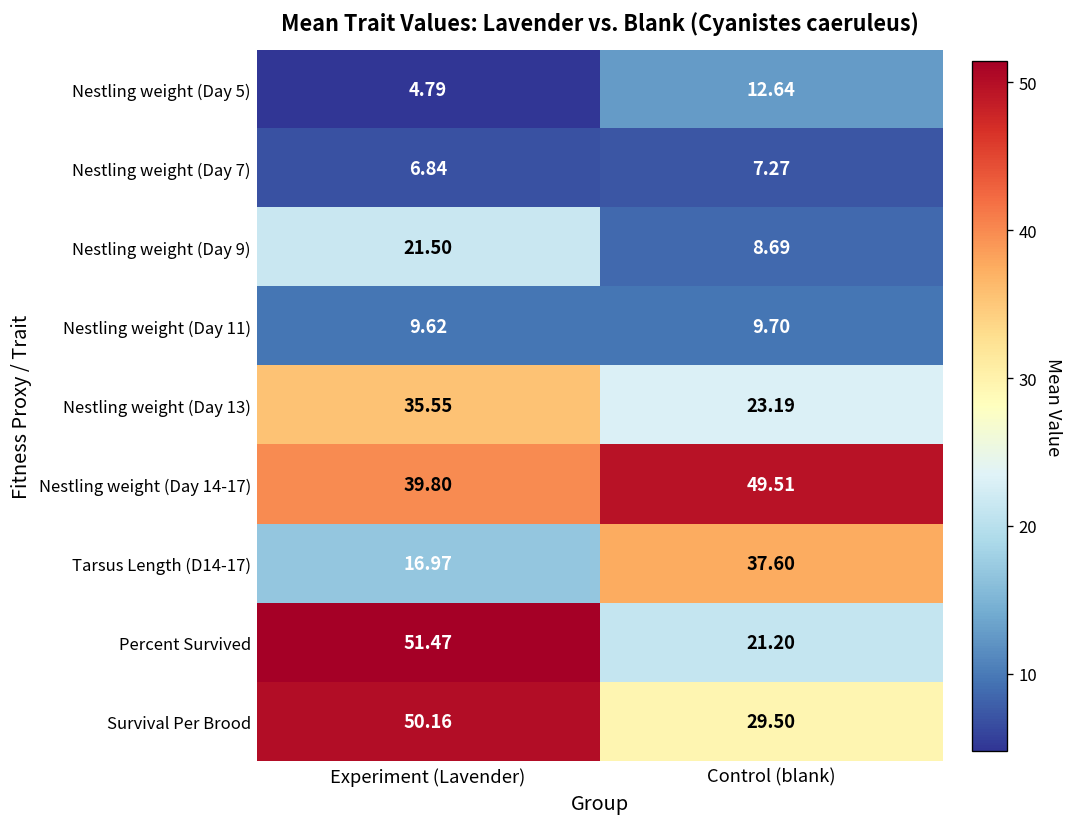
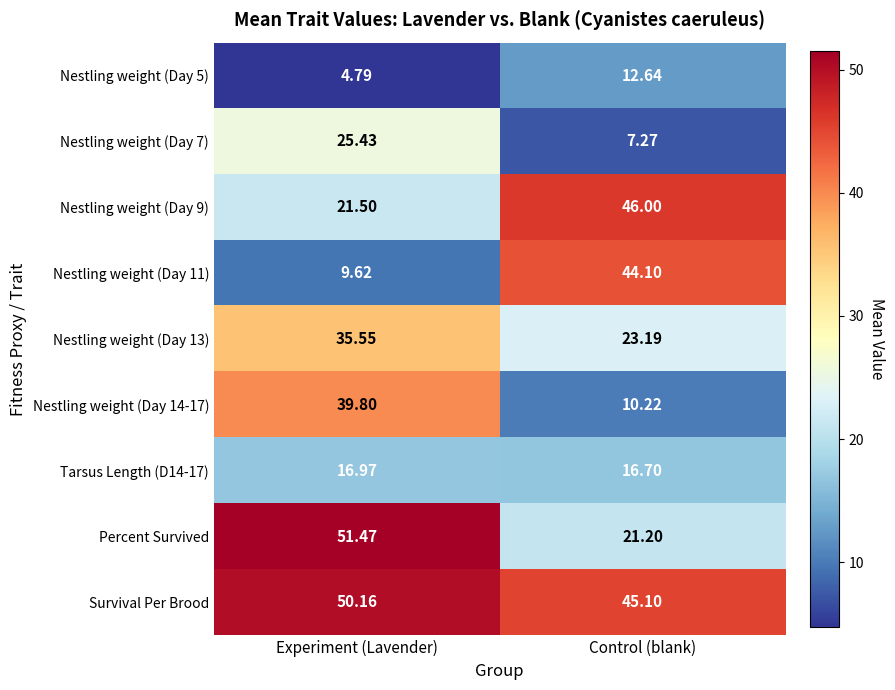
  {
    "Nestling weight (Day 5)": {
      "Experiment (Lavender)": 4.79,
      "Control (blank)": 12.64
    },
    "Nestling weight (Day 7)": {
-     "Experiment (Lavender)": 6.84,
+     "Experiment (Lavender)": 25.43,
      "Control (blank)": 7.27
    },
    "Nestling weight (Day 9)": {
      "Experiment (Lavender)": 21.50,
-     "Control (blank)": 8.69
+     "Control (blank)": 46.00
    },
    "Nestling weight (Day 11)": {
      "Experiment (Lavender)": 9.62,
-     "Control (blank)": 9.70
+     "Control (blank)": 44.10
    },
    "Nestling weight (Day 13)": {
      "Experiment (Lavender)": 35.55,
      "Control (blank)": 23.19
    },
    "Nestling weight (Day 14-17)": {
      "Experiment (Lavender)": 39.80,
-     "Control (blank)": 49.51
+     "Control (blank)": 10.22
    },
    "Tarsus Length (D14-17)": {
      "Experiment (Lavender)": 16.97,
-     "Control (blank)": 37.60
+     "Control (blank)": 16.70
    },
    "Percent Survived": {
      "Experiment (Lavender)": 51.47,
      "Control (blank)": 21.20
    },
    "Survival Per Brood": {
      "Experiment (Lavender)": 50.16,
-     "Control (blank)": 29.50
+     "Control (blank)": 45.10
    }
  }
